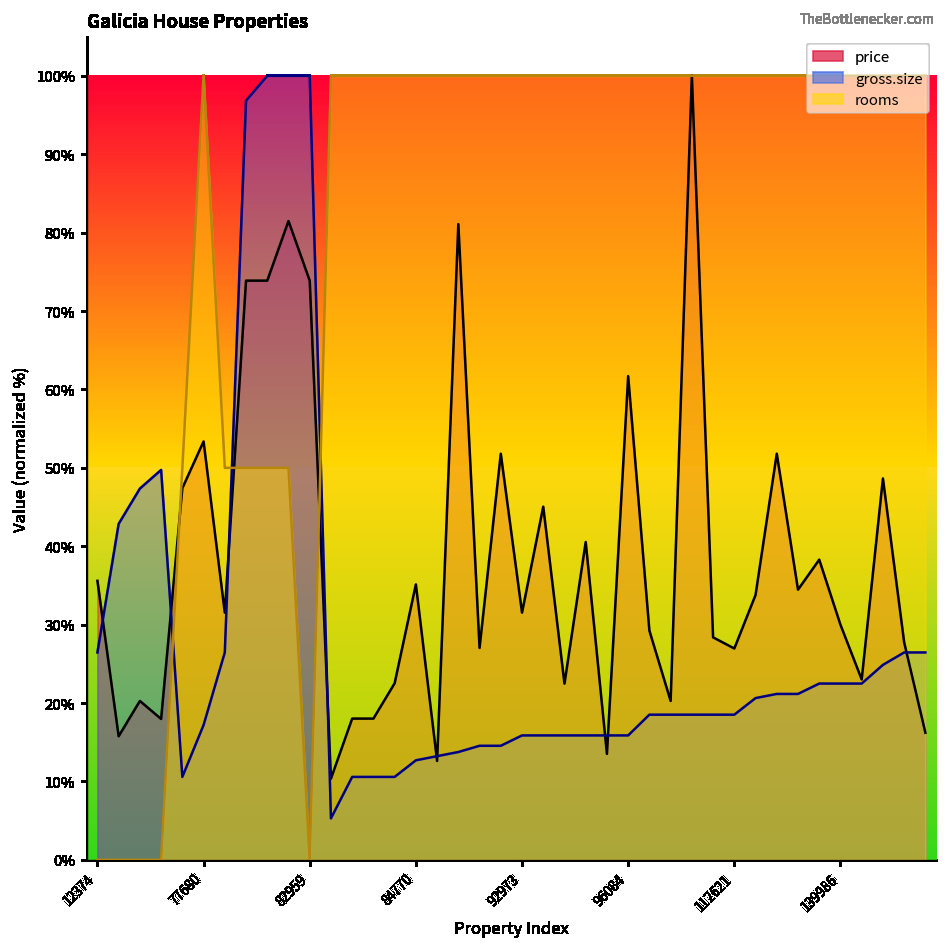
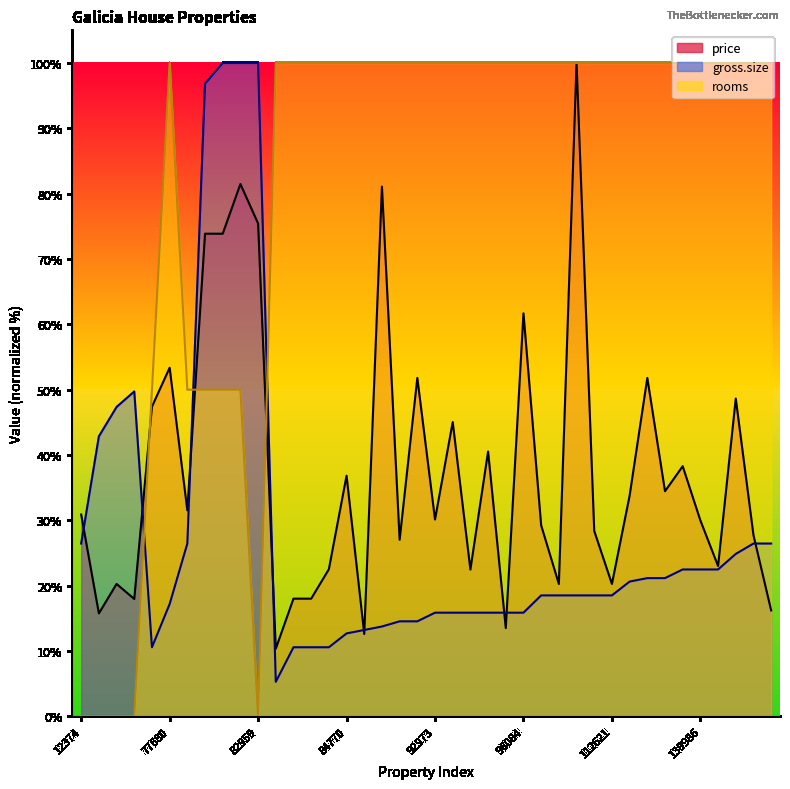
  {
    "price": {
-     "12374": "36%",
+     "12374": "31%",
      "77680": "53%",
-     "82959": "74%",
-     "84770": "35%",
-     "92973": "32%",
+     "82959": "75%",
+     "84770": "37%",
+     "92973": "30%",
      "96084": "62%",
-     "112621": "27%",
+     "112621": "20%",
      "139986": "30%"
    },
    "gross.size": {
      "12374": "26%",
      "77680": "17%",
      "82959": "100%",
      "84770": "13%",
      "92973": "16%",
      "96084": "16%",
      "112621": "19%",
      "139986": "22%"
    },
    "rooms": {
      "12374": "0%",
      "77680": "100%",
      "82959": "0%",
      "84770": "100%",
      "92973": "100%",
      "96084": "100%",
      "112621": "100%"
    }
  }
